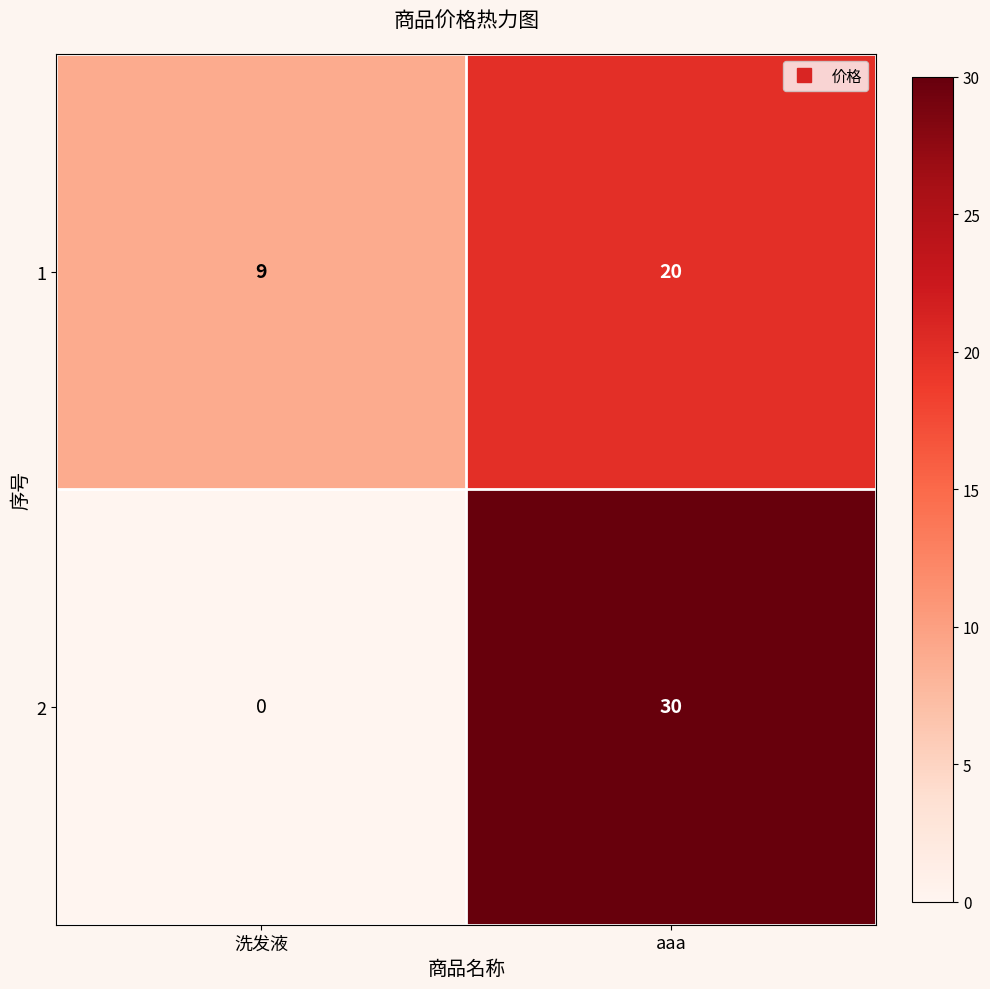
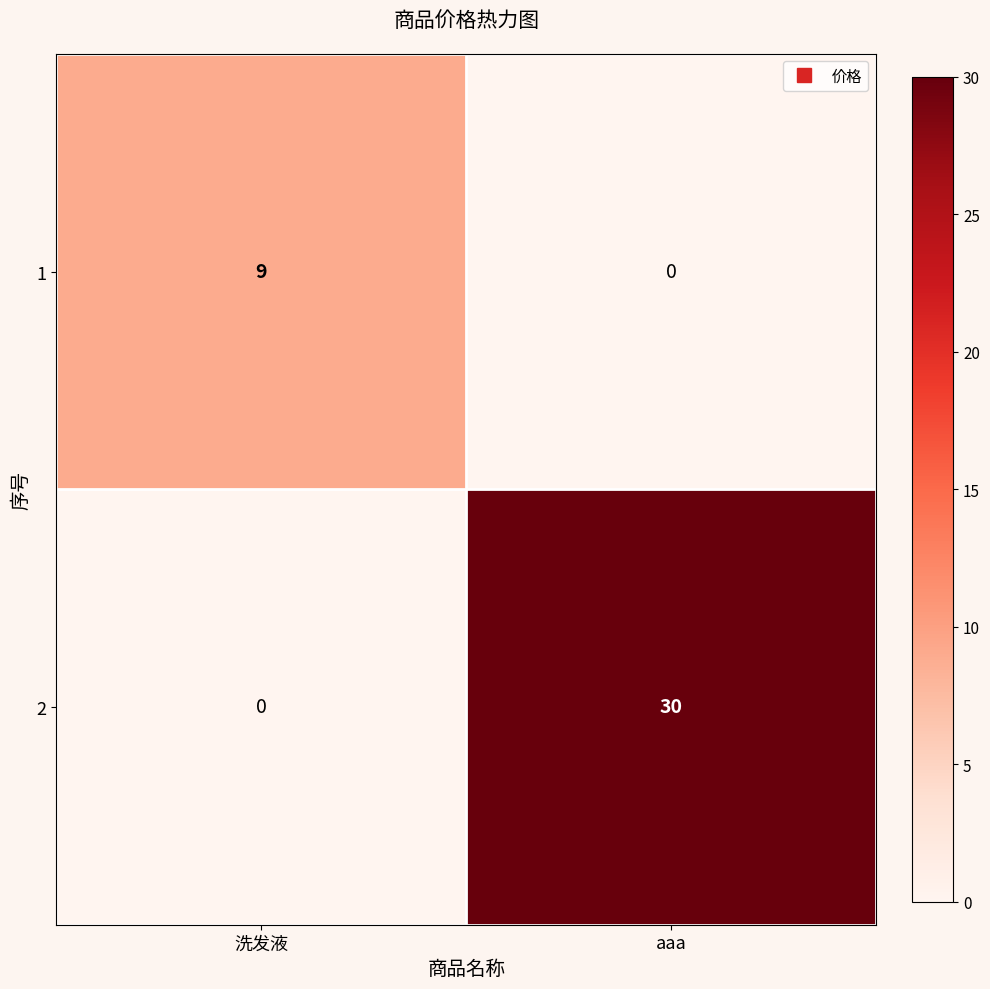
  {
    "1": {
      "洗发液": 9,
-     "aaa": 20
+     "aaa": 0
    },
    "2": {
      "洗发液": 0,
      "aaa": 30
    }
  }
